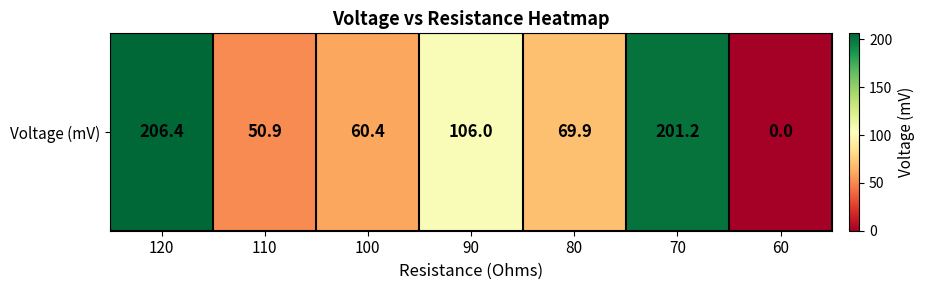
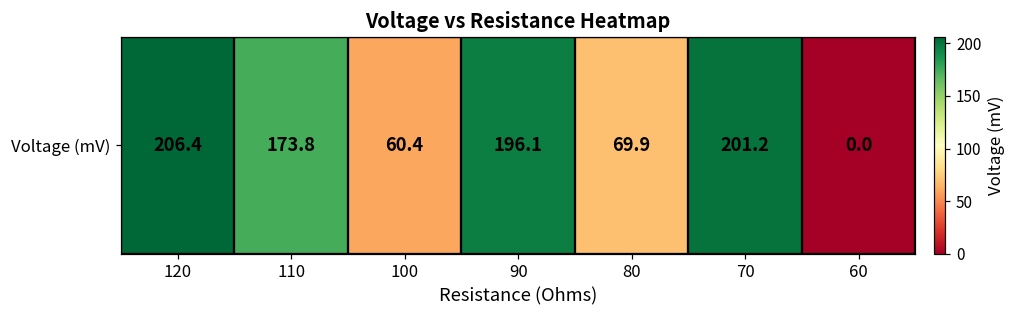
  {
    "Voltage (mV)": {
      "120": 206.4,
-     "110": 50.9,
+     "110": 173.8,
      "100": 60.4,
-     "90": 106.0,
+     "90": 196.1,
      "80": 69.9,
      "70": 201.2,
      "60": 0.0
    }
  }
